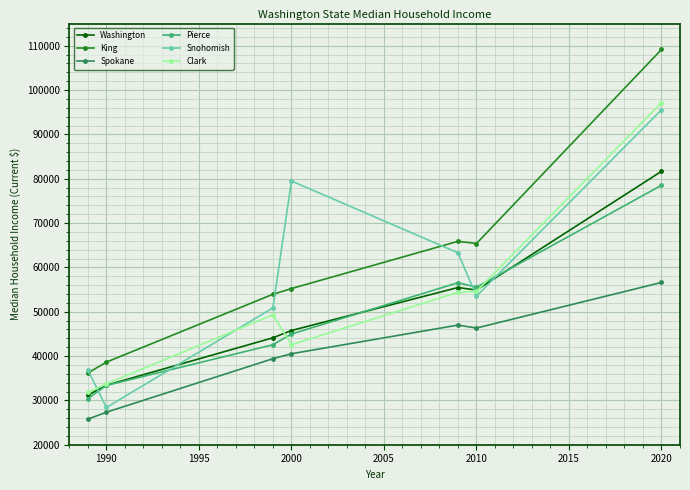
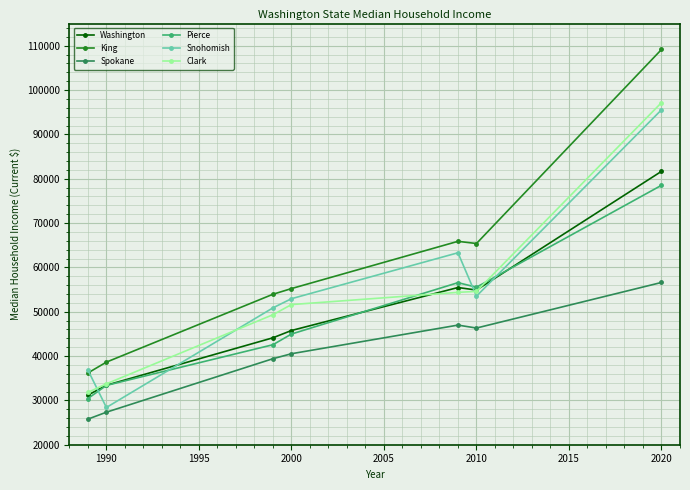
  {
    "Washington": {
      "2000": 46000,
      "2020": 82000
    },
    "Snohomish": {
      "1990": 28000,
-     "2000": 79000,
+     "2000": 53000,
      "2010": 54000,
      "2020": 96000
    },
    "Clark": {
-     "2000": 43000,
+     "2000": 52000,
      "2020": 97000
    }
  }
